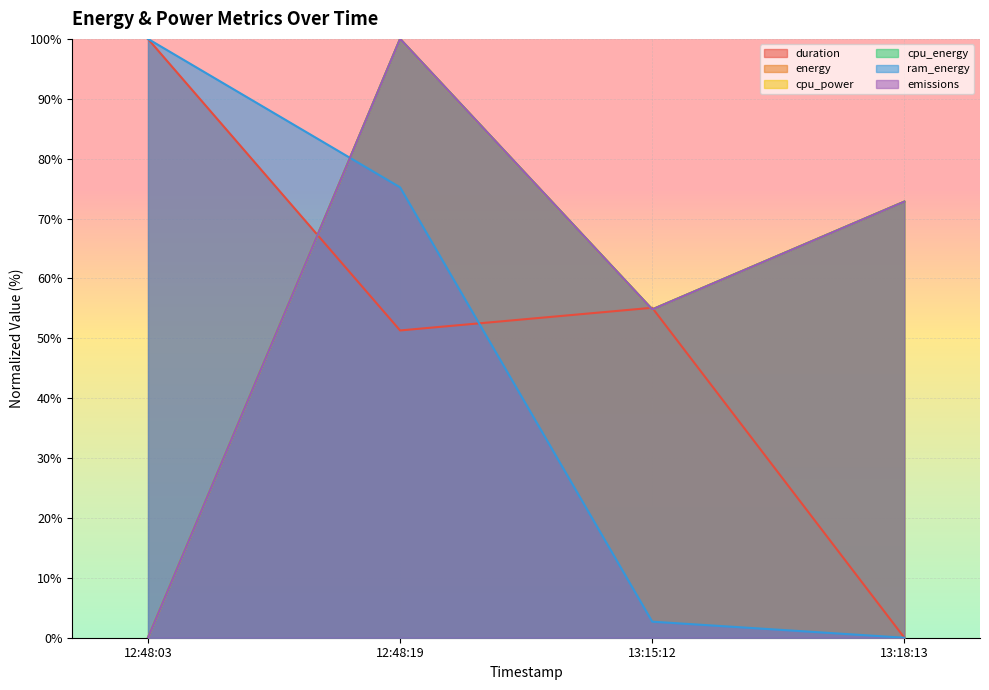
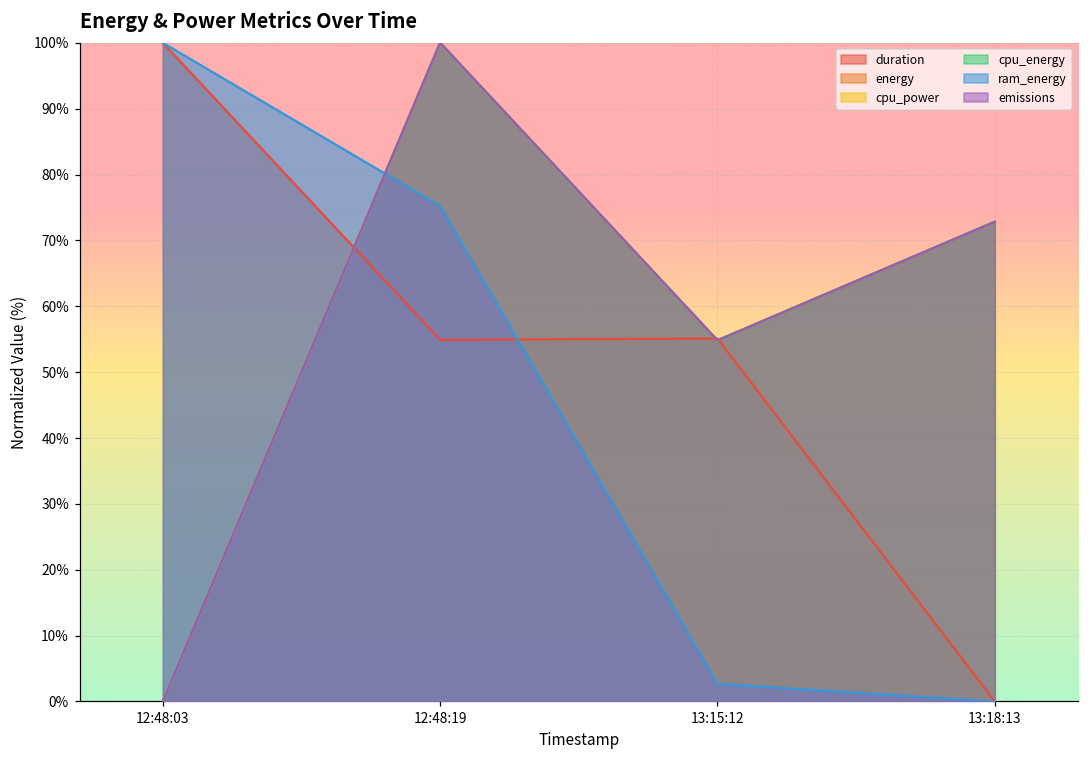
  {
    "duration": {
-     "12:48:19": "51%"
+     "12:48:19": "55%"
    },
    "emissions": {
      "12:48:03": "0%",
      "12:48:19": "100%",
      "13:18:13": "73%"
    },
    "ram_energy": {
      "12:48:19": "75%",
      "13:15:12": "3%"
    }
  }
